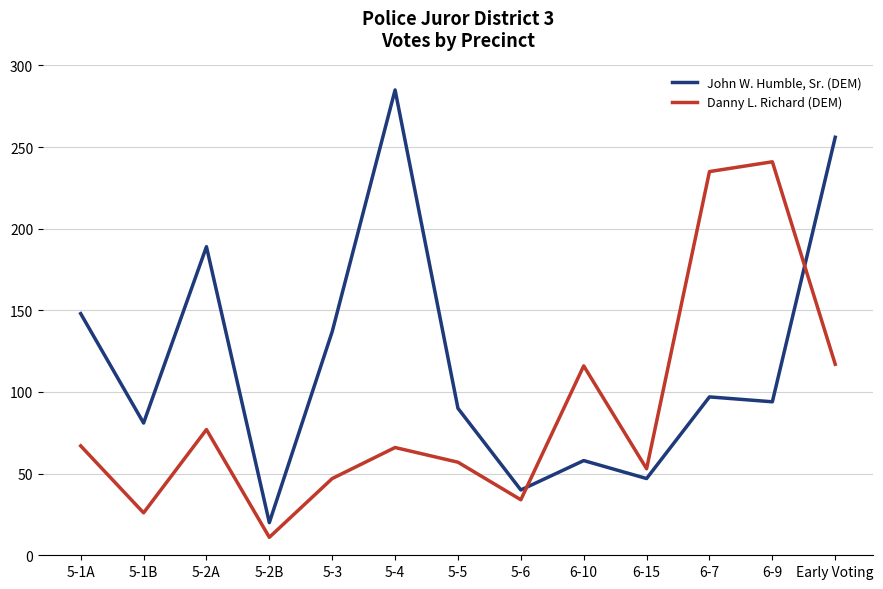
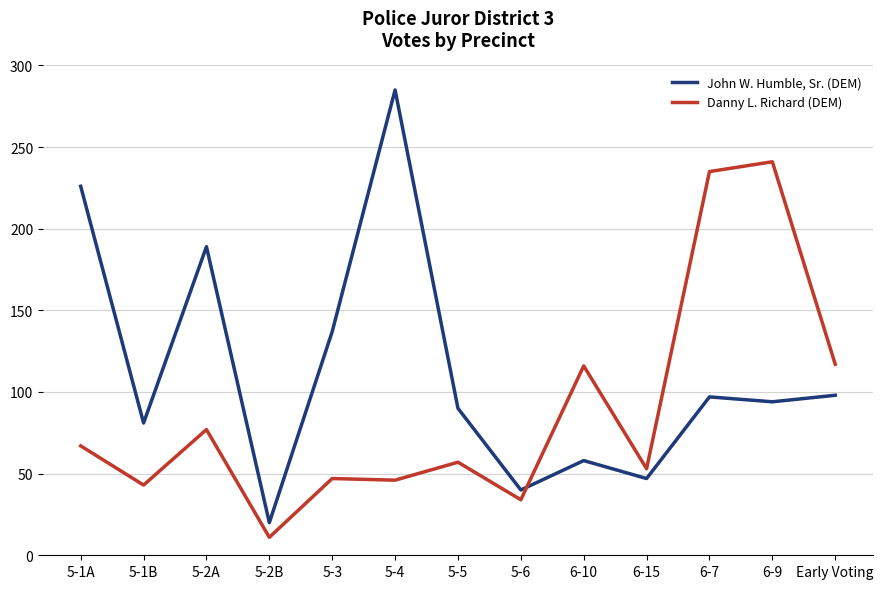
  {
    "John W. Humble, Sr. (DEM)": {
-     "5-1A": 148,
+     "5-1A": 226,
      "5-1B": 81,
      "5-2A": 189,
      "5-2B": 20,
      "5-3": 137,
      "5-4": 285,
      "5-5": 90,
      "5-6": 40,
      "6-10": 58,
      "6-15": 47,
      "6-7": 97,
      "6-9": 94,
-     "Early Voting": 256
+     "Early Voting": 98
    },
    "Danny L. Richard (DEM)": {
      "5-1A": 67,
-     "5-1B": 26,
+     "5-1B": 43,
      "5-2A": 77,
      "5-2B": 11,
      "5-3": 47,
-     "5-4": 66,
+     "5-4": 46,
      "5-5": 57,
      "5-6": 34,
      "6-10": 116,
      "6-15": 53,
      "6-7": 235,
      "6-9": 241,
      "Early Voting": 117
    }
  }
